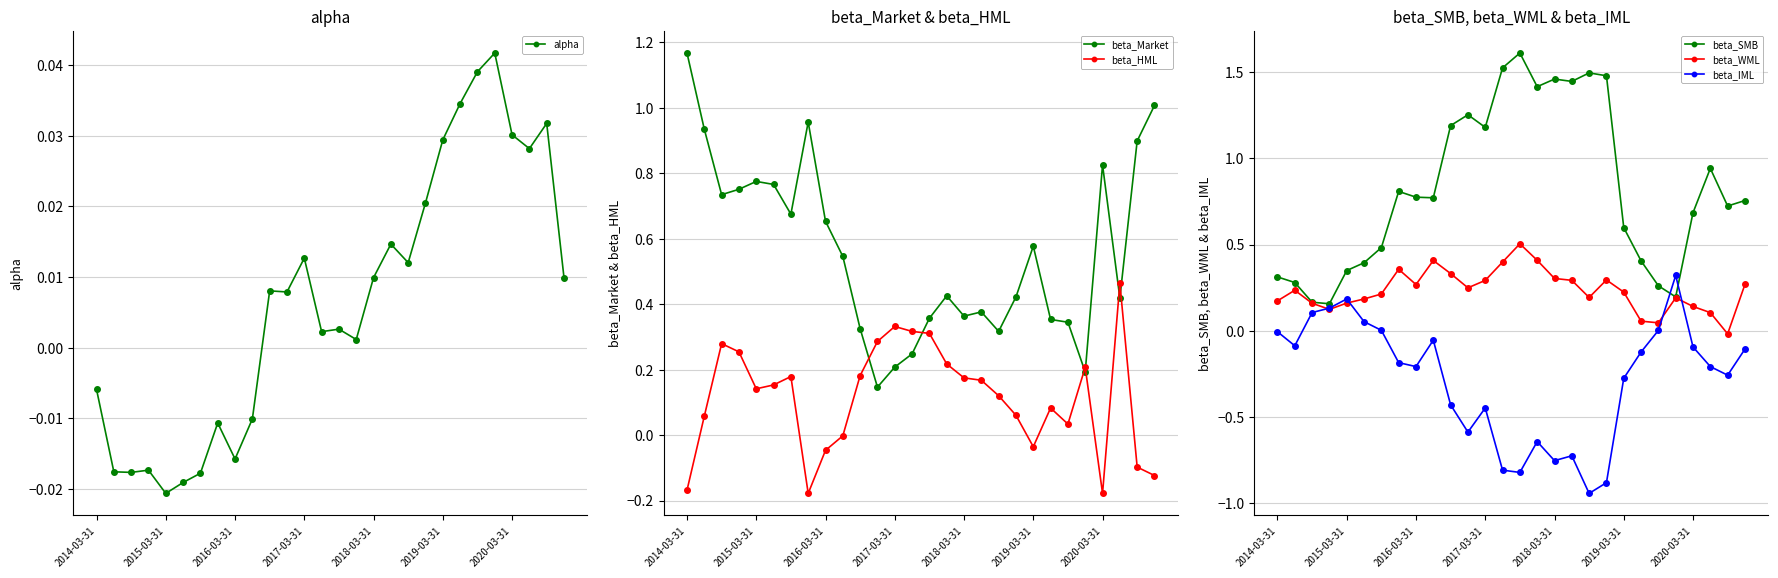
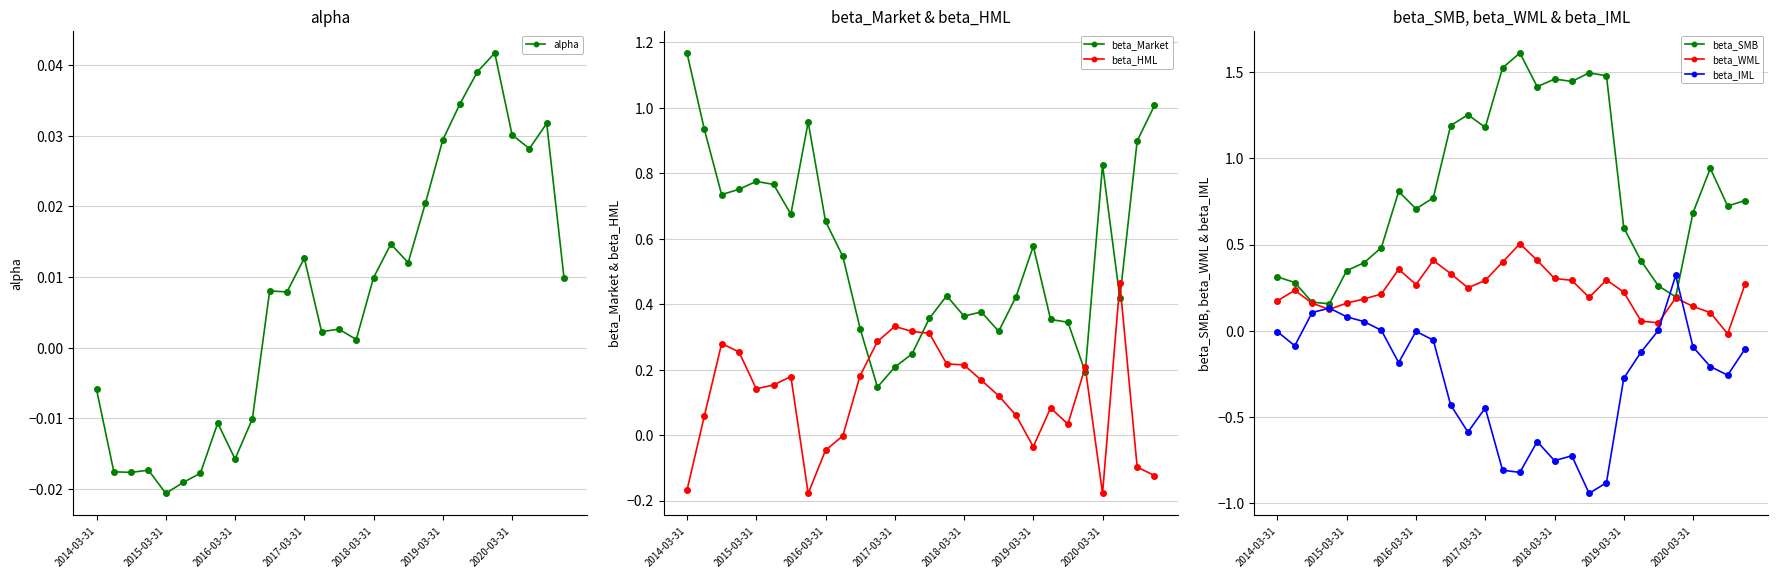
  {
    "alpha": {
      "2014-03-31": -0.006,
      "2015-03-31": -0.021,
      "2016-03-31": -0.016,
      "2017-03-31": 0.013,
      "2018-03-31": 0.010,
      "2019-03-31": 0.029,
      "2020-03-31": 0.030
    },
    "beta_Market & beta_HML": {
      "beta_Market": {
        "2014-03-31": 1.17,
        "2015-03-31": 0.78,
        "2016-03-31": 0.65,
        "2017-03-31": 0.21,
        "2018-03-31": 0.36,
        "2019-03-31": 0.58,
        "2020-03-31": 0.83
      },
      "beta_HML": {
        "2014-03-31": -0.17,
        "2015-03-31": 0.14,
        "2016-03-31": -0.05,
        "2017-03-31": 0.33,
-       "2018-03-31": 0.18,
+       "2018-03-31": 0.21,
        "2019-03-31": -0.04,
        "2020-03-31": -0.18
      }
    },
    "beta_SMB, beta_WML & beta_IML": {
      "beta_SMB": {
        "2014-03-31": 0.31,
        "2015-03-31": 0.35,
-       "2016-03-31": 0.77,
+       "2016-03-31": 0.71,
        "2017-03-31": 1.18,
        "2018-03-31": 1.46,
        "2019-03-31": 0.60,
        "2020-03-31": 0.68
      },
      "beta_WML": {
        "2014-03-31": 0.17,
        "2015-03-31": 0.16,
        "2016-03-31": 0.27,
        "2017-03-31": 0.29,
        "2018-03-31": 0.30,
        "2019-03-31": 0.22,
        "2020-03-31": 0.14
      },
      "beta_IML": {
        "2014-03-31": -0.01,
-       "2015-03-31": 0.18,
-       "2016-03-31": -0.21,
+       "2015-03-31": 0.08,
+       "2016-03-31": 0.00,
        "2017-03-31": -0.45,
        "2018-03-31": -0.75,
        "2019-03-31": -0.28,
        "2020-03-31": -0.09
      }
    }
  }
